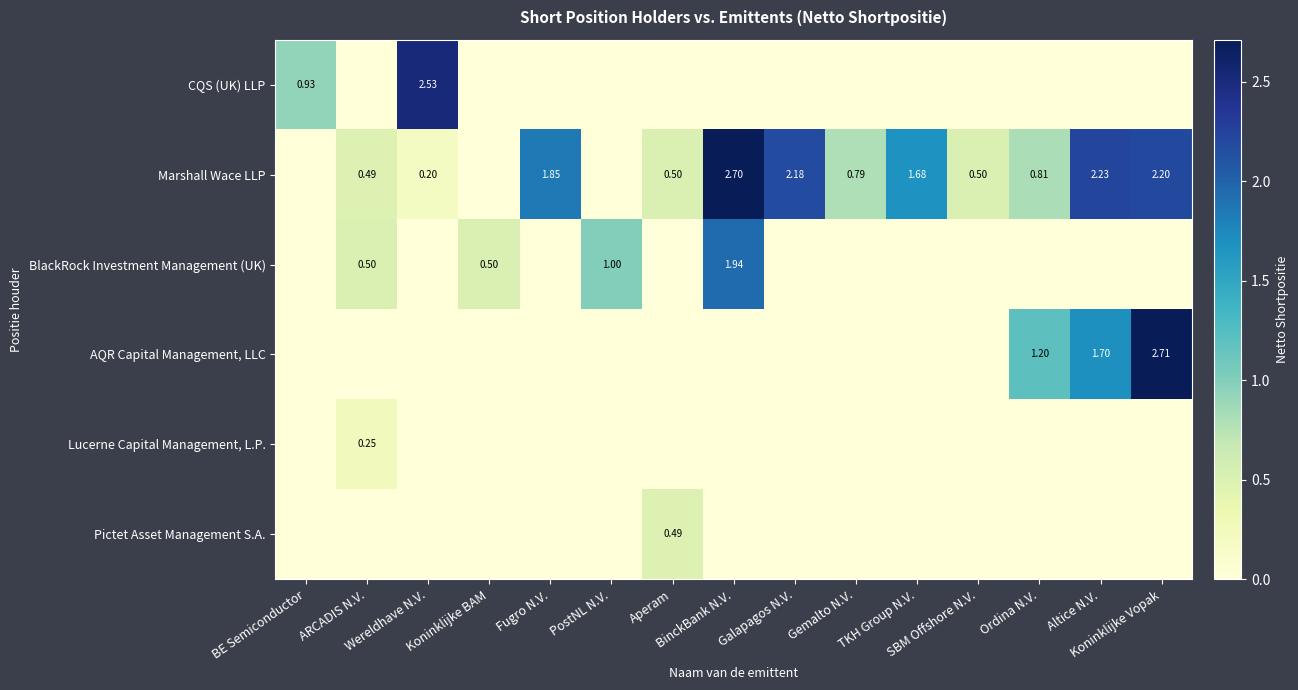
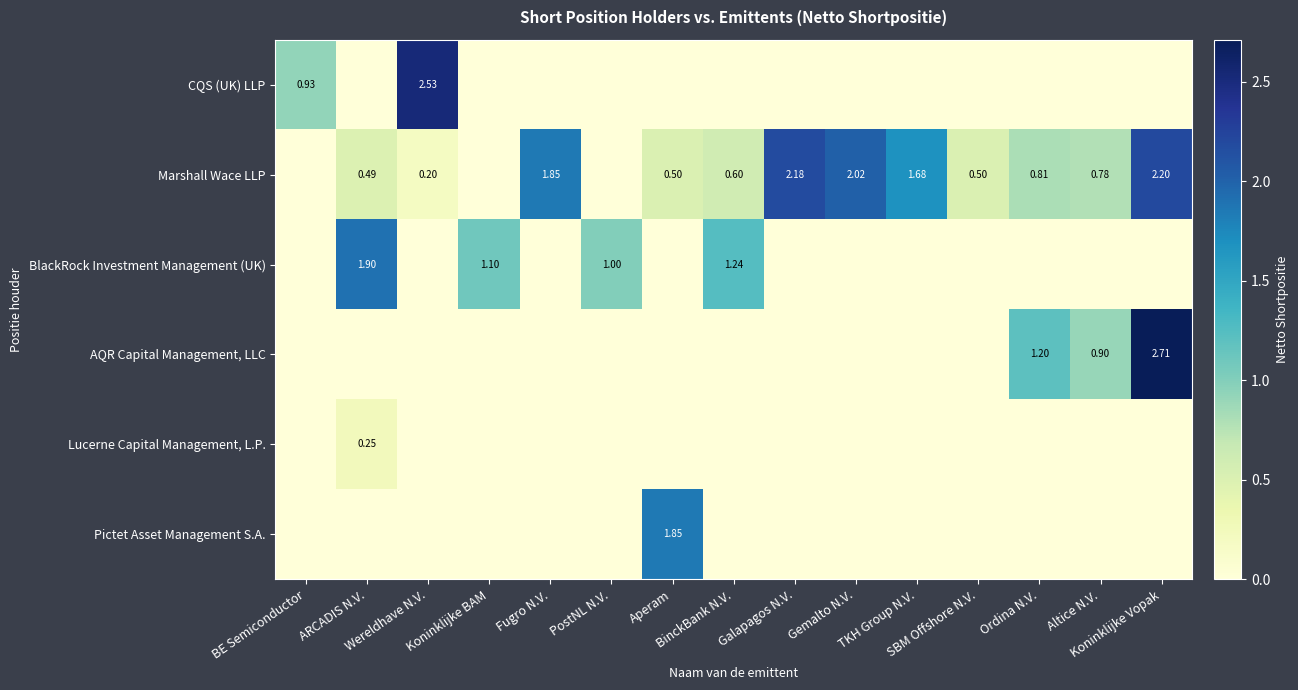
  {
    "CQS (UK) LLP": {
      "BE Semiconductor": 0.93,
      "Wereldhave N.V.": 2.53
    },
    "Marshall Wace LLP": {
      "ARCADIS N.V.": 0.49,
      "Wereldhave N.V.": 0.20,
      "Fugro N.V.": 1.85,
      "Aperam": 0.50,
-     "BinckBank N.V.": 2.70,
+     "BinckBank N.V.": 0.60,
      "Galapagos N.V.": 2.18,
-     "Gemalto N.V.": 0.79,
+     "Gemalto N.V.": 2.02,
      "TKH Group N.V.": 1.68,
      "SBM Offshore N.V.": 0.50,
      "Ordina N.V.": 0.81,
-     "Altice N.V.": 2.23,
+     "Altice N.V.": 0.78,
      "Koninklijke Vopak": 2.20
    },
    "BlackRock Investment Management (UK)": {
-     "ARCADIS N.V.": 0.50,
-     "Koninklijke BAM": 0.50,
+     "ARCADIS N.V.": 1.90,
+     "Koninklijke BAM": 1.10,
      "PostNL N.V.": 1.00,
-     "BinckBank N.V.": 1.94
+     "BinckBank N.V.": 1.24
    },
    "AQR Capital Management, LLC": {
      "Ordina N.V.": 1.20,
-     "Altice N.V.": 1.70,
+     "Altice N.V.": 0.90,
      "Koninklijke Vopak": 2.71
    },
    "Lucerne Capital Management, L.P.": {
      "ARCADIS N.V.": 0.25
    },
    "Pictet Asset Management S.A.": {
-     "Aperam": 0.49
+     "Aperam": 1.85
    }
  }
